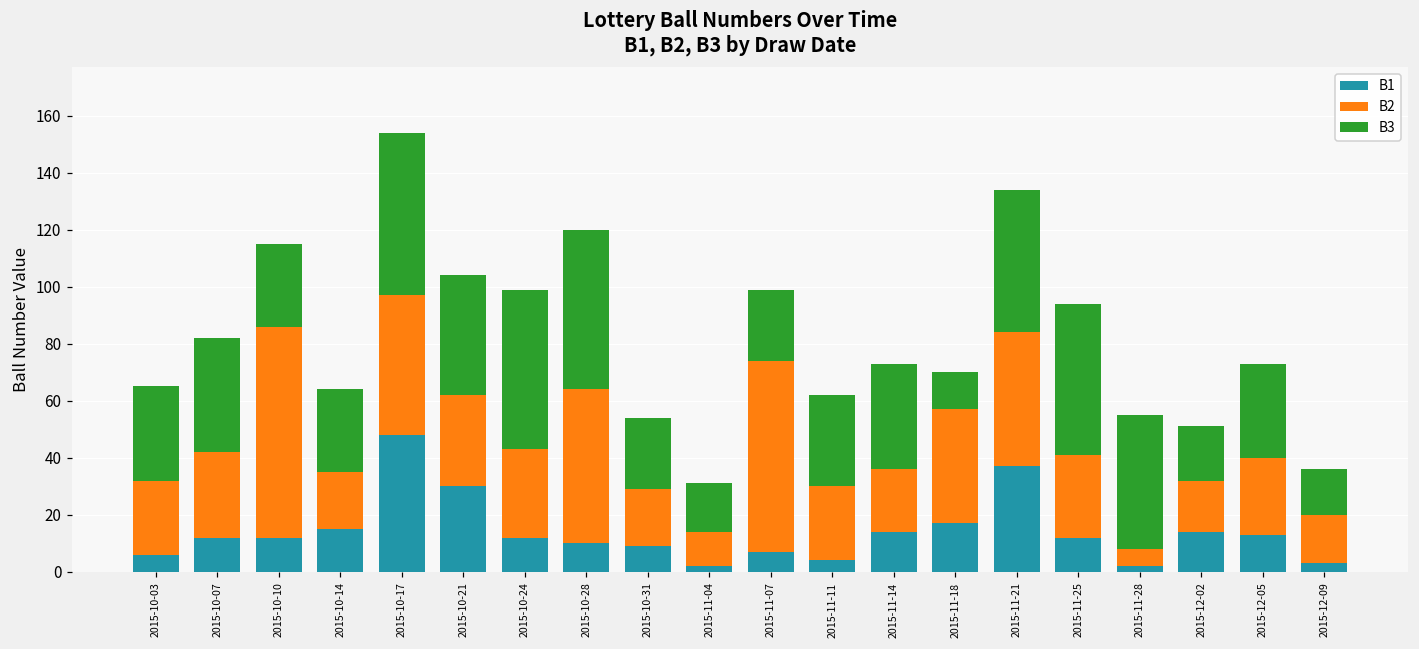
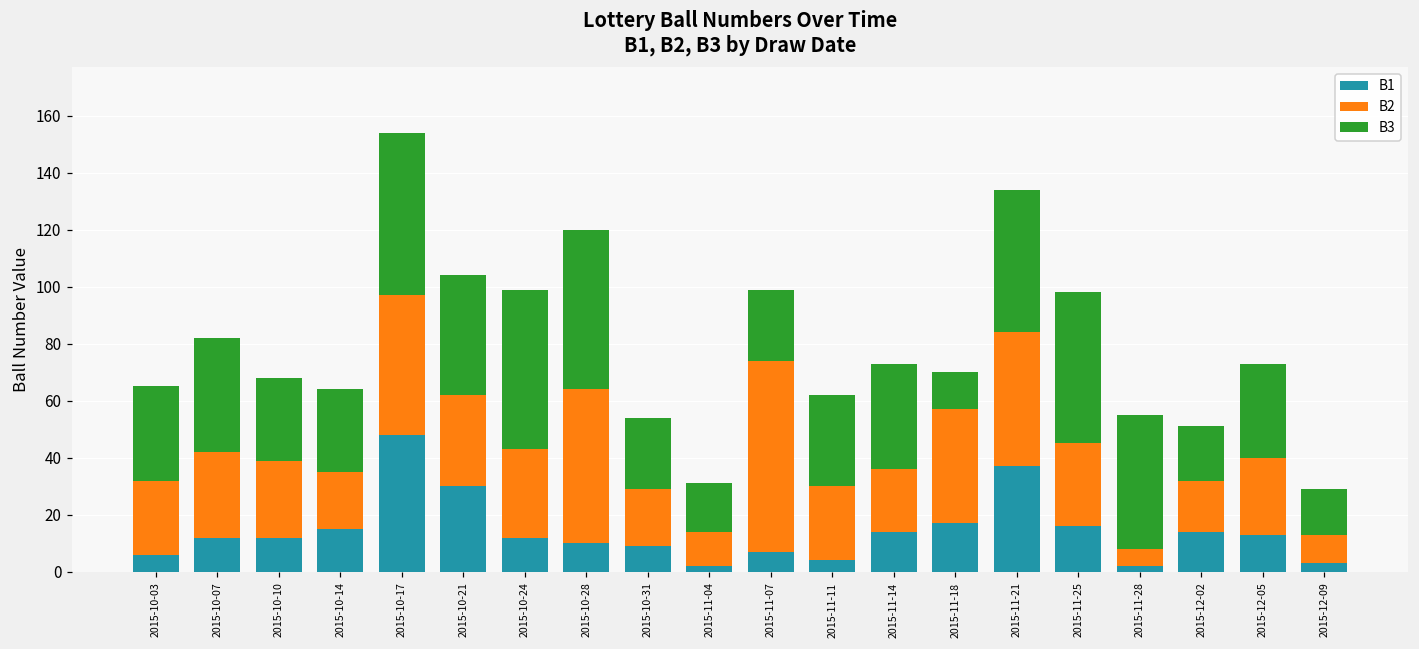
  {
    "B1": {
      "2015-10-03": 6,
      "2015-10-07": 12,
      "2015-10-10": 12,
      "2015-10-14": 15,
      "2015-10-17": 48,
      "2015-10-21": 30,
      "2015-10-24": 12,
      "2015-10-28": 10,
      "2015-10-31": 9,
      "2015-11-04": 2,
      "2015-11-07": 7,
      "2015-11-11": 4,
      "2015-11-14": 14,
      "2015-11-18": 17,
      "2015-11-21": 37,
-     "2015-11-25": 12,
+     "2015-11-25": 16,
      "2015-11-28": 2,
      "2015-12-02": 14,
      "2015-12-05": 13,
      "2015-12-09": 3
    },
    "B2": {
      "2015-10-03": 26,
      "2015-10-07": 30,
-     "2015-10-10": 74,
+     "2015-10-10": 27,
      "2015-10-14": 20,
      "2015-10-17": 49,
      "2015-10-21": 32,
      "2015-10-24": 31,
      "2015-10-28": 54,
      "2015-10-31": 20,
      "2015-11-04": 12,
      "2015-11-07": 67,
      "2015-11-11": 26,
      "2015-11-14": 22,
      "2015-11-18": 40,
      "2015-11-21": 47,
      "2015-11-25": 29,
      "2015-11-28": 6,
      "2015-12-02": 18,
      "2015-12-05": 27,
-     "2015-12-09": 17
+     "2015-12-09": 10
    },
    "B3": {
      "2015-10-03": 33,
      "2015-10-07": 40,
      "2015-10-10": 29,
      "2015-10-14": 29,
      "2015-10-17": 57,
      "2015-10-21": 42,
      "2015-10-24": 56,
      "2015-10-28": 56,
      "2015-10-31": 25,
      "2015-11-04": 17,
      "2015-11-07": 25,
      "2015-11-11": 32,
      "2015-11-14": 37,
      "2015-11-18": 13,
      "2015-11-21": 50,
      "2015-11-25": 53,
      "2015-11-28": 47,
      "2015-12-02": 19,
      "2015-12-05": 33,
      "2015-12-09": 16
    }
  }
